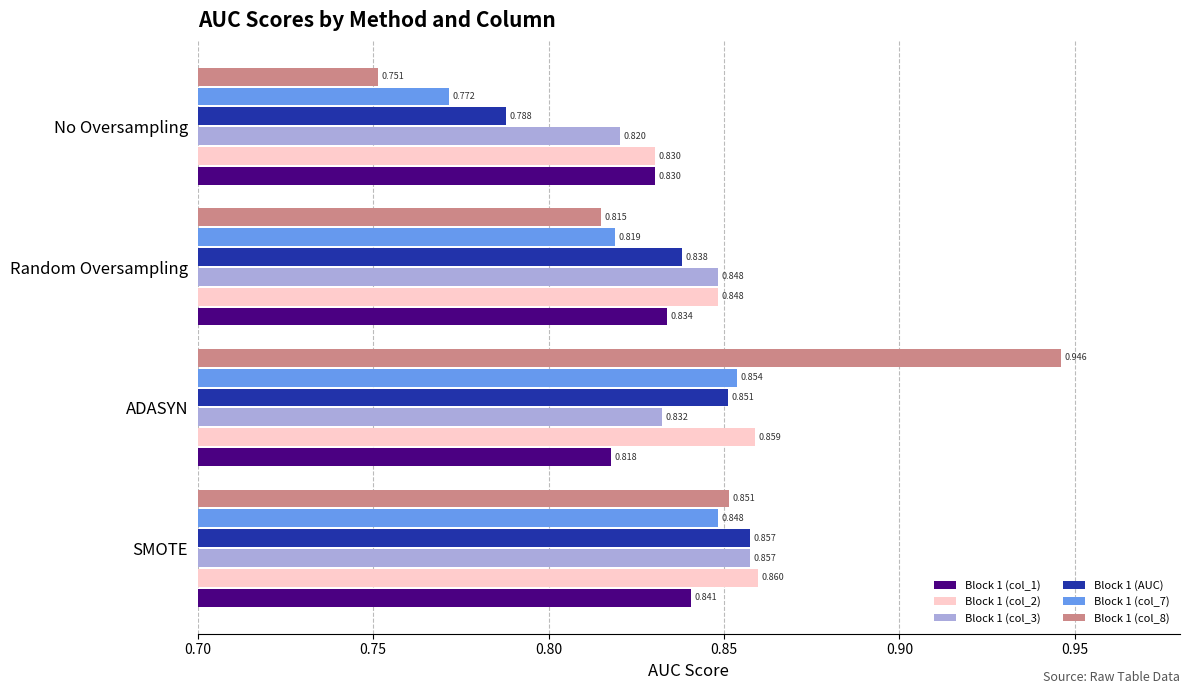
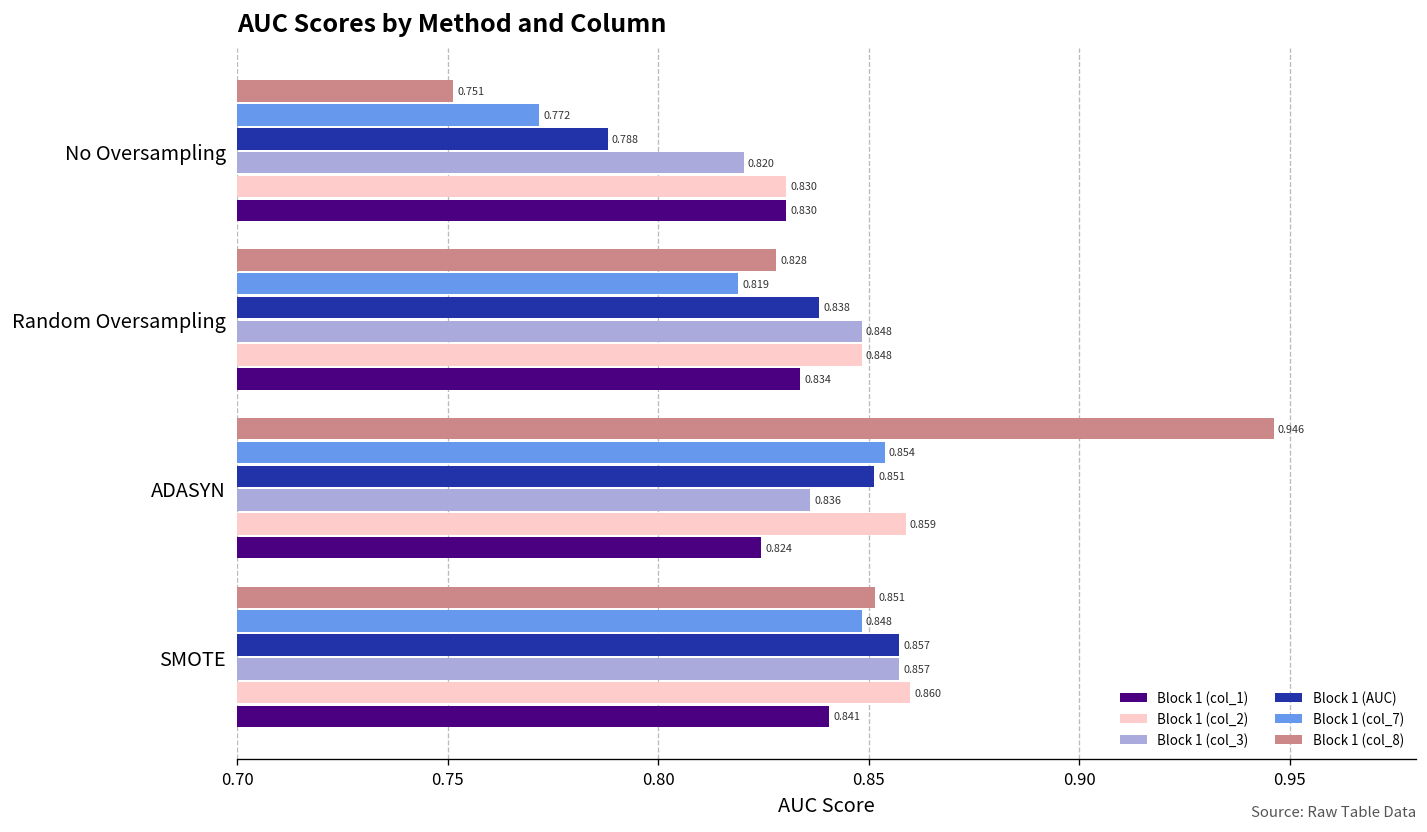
  {
    "Block 1 (col_1)": {
      "No Oversampling": 0.830,
      "Random Oversampling": 0.834,
-     "ADASYN": 0.818,
+     "ADASYN": 0.824,
      "SMOTE": 0.841
    },
    "Block 1 (col_2)": {
      "No Oversampling": 0.830,
      "Random Oversampling": 0.848,
      "ADASYN": 0.859,
      "SMOTE": 0.860
    },
    "Block 1 (col_3)": {
      "No Oversampling": 0.820,
      "Random Oversampling": 0.848,
-     "ADASYN": 0.832,
+     "ADASYN": 0.836,
      "SMOTE": 0.857
    },
    "Block 1 (AUC)": {
      "No Oversampling": 0.788,
      "Random Oversampling": 0.838,
      "ADASYN": 0.851,
      "SMOTE": 0.857
    },
    "Block 1 (col_7)": {
      "No Oversampling": 0.772,
      "Random Oversampling": 0.819,
      "ADASYN": 0.854,
      "SMOTE": 0.848
    },
    "Block 1 (col_8)": {
      "No Oversampling": 0.751,
-     "Random Oversampling": 0.815,
+     "Random Oversampling": 0.828,
      "ADASYN": 0.946,
      "SMOTE": 0.851
    }
  }
